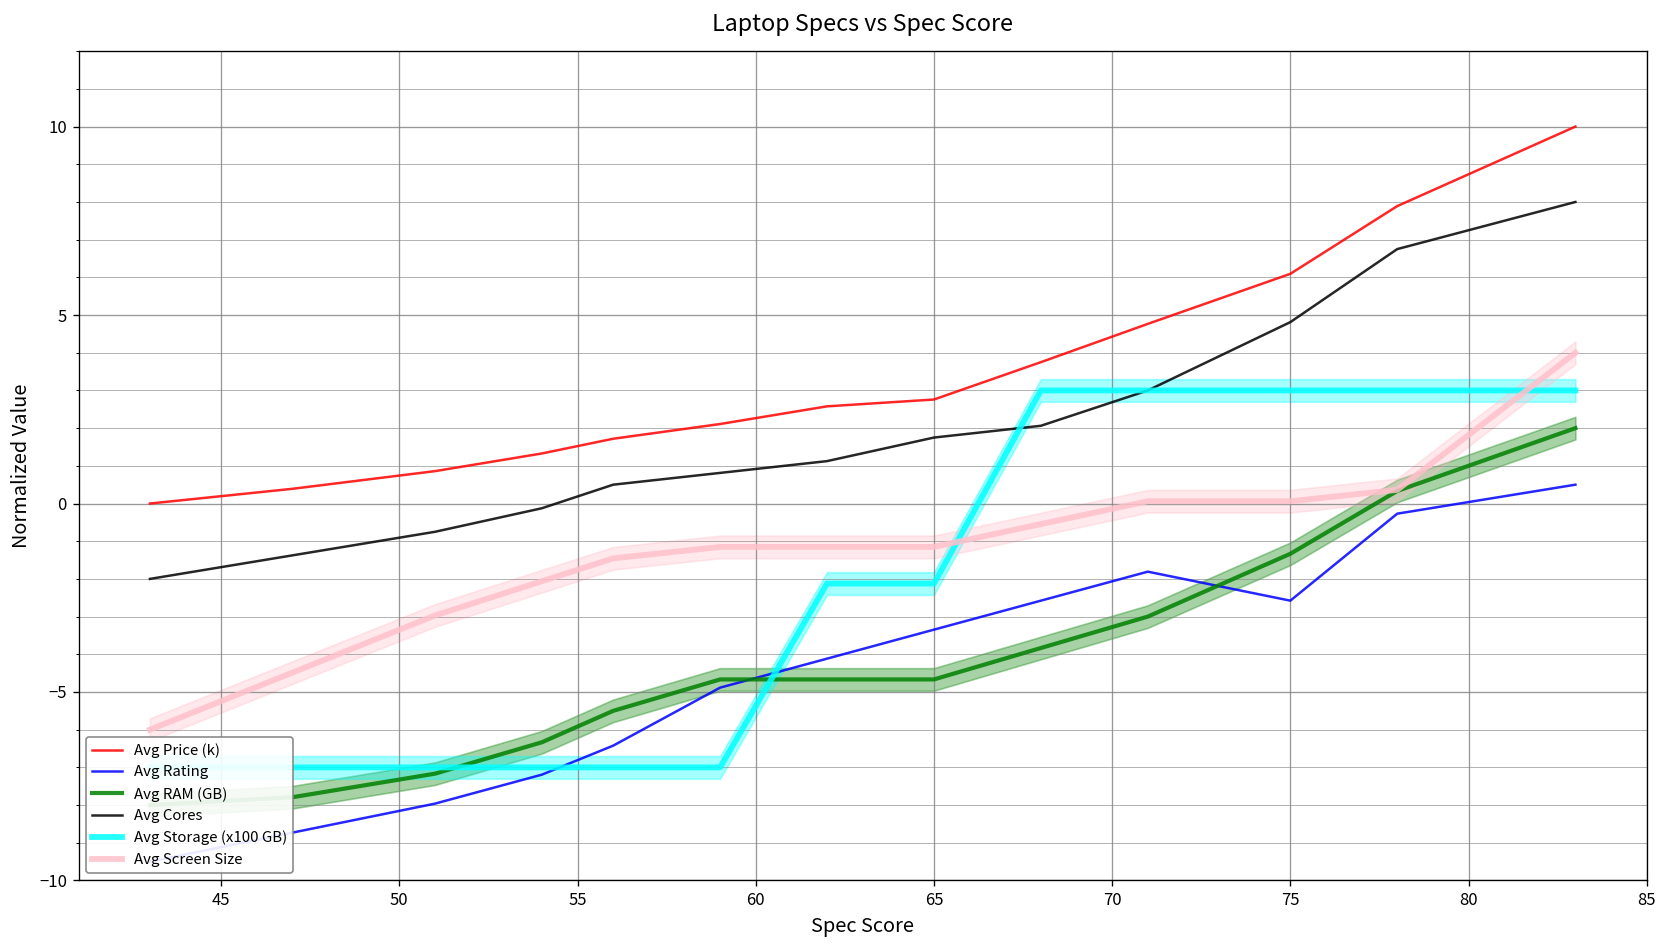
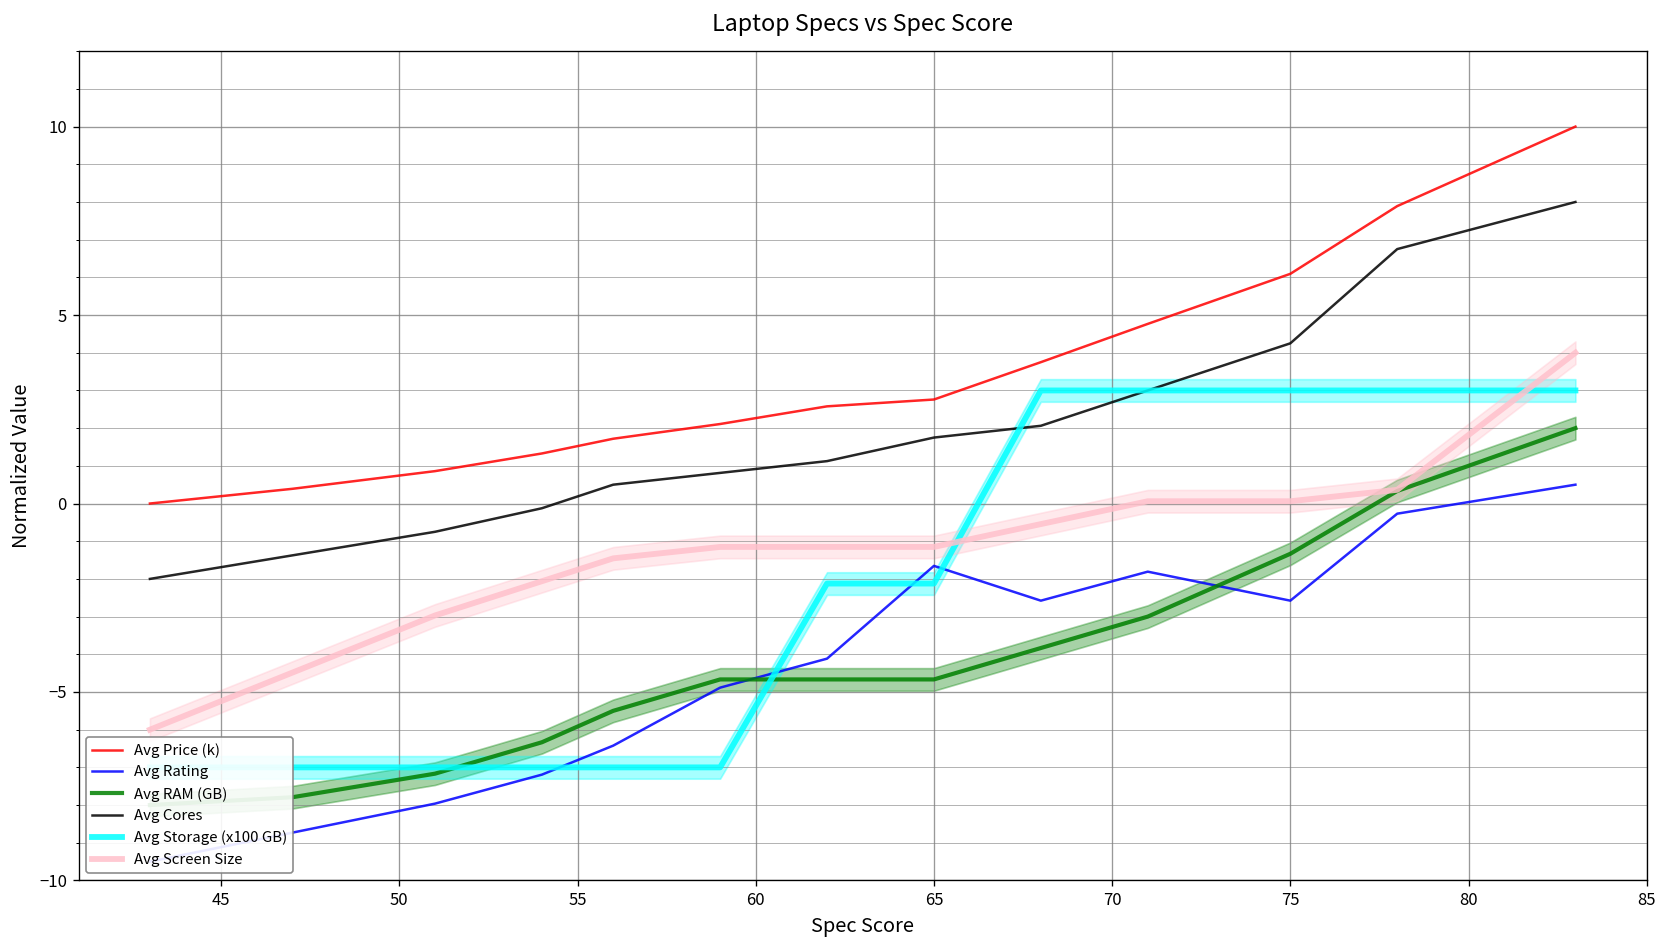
  {
    "Avg Price (k)": {
      "65": 2.8,
      "75": 6.1
    },
    "Avg Rating": {
-     "65": -3.3,
+     "65": -1.7,
      "75": -2.6
    },
    "Avg Cores": {
      "65": 1.8,
-     "75": 4.8
+     "75": 4.3
    }
  }
